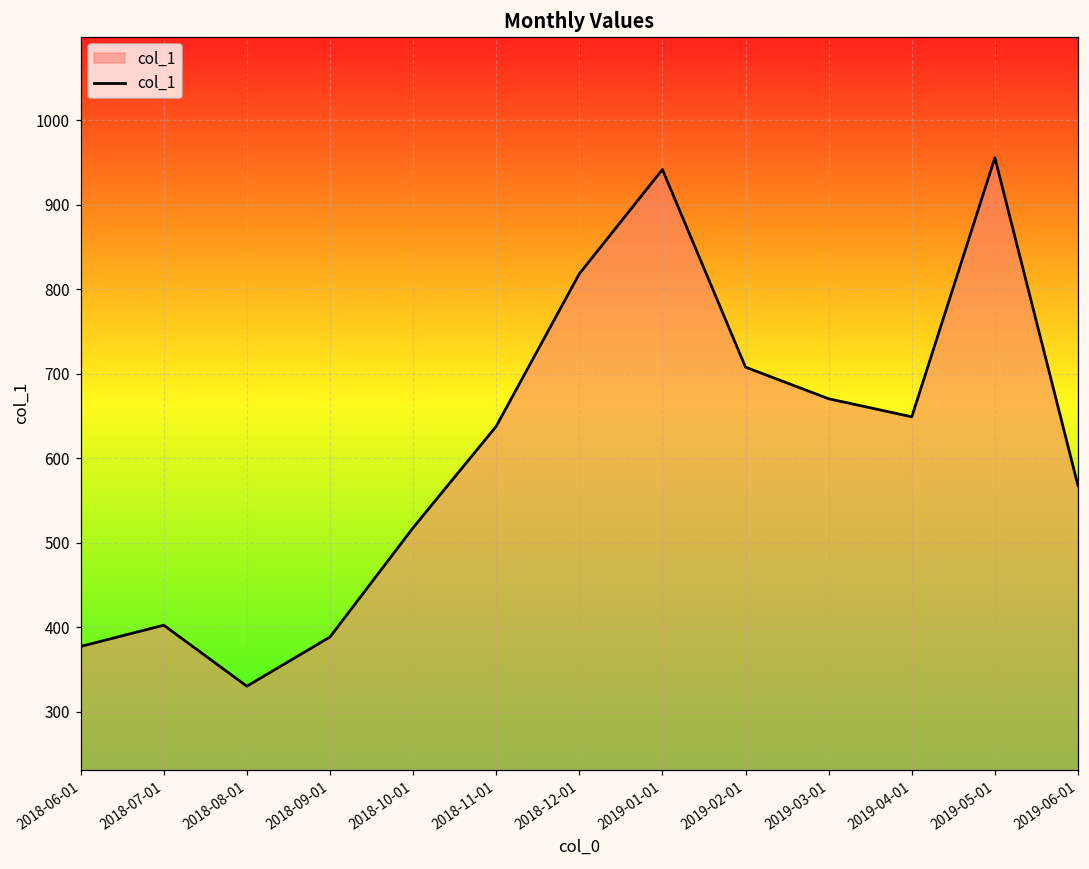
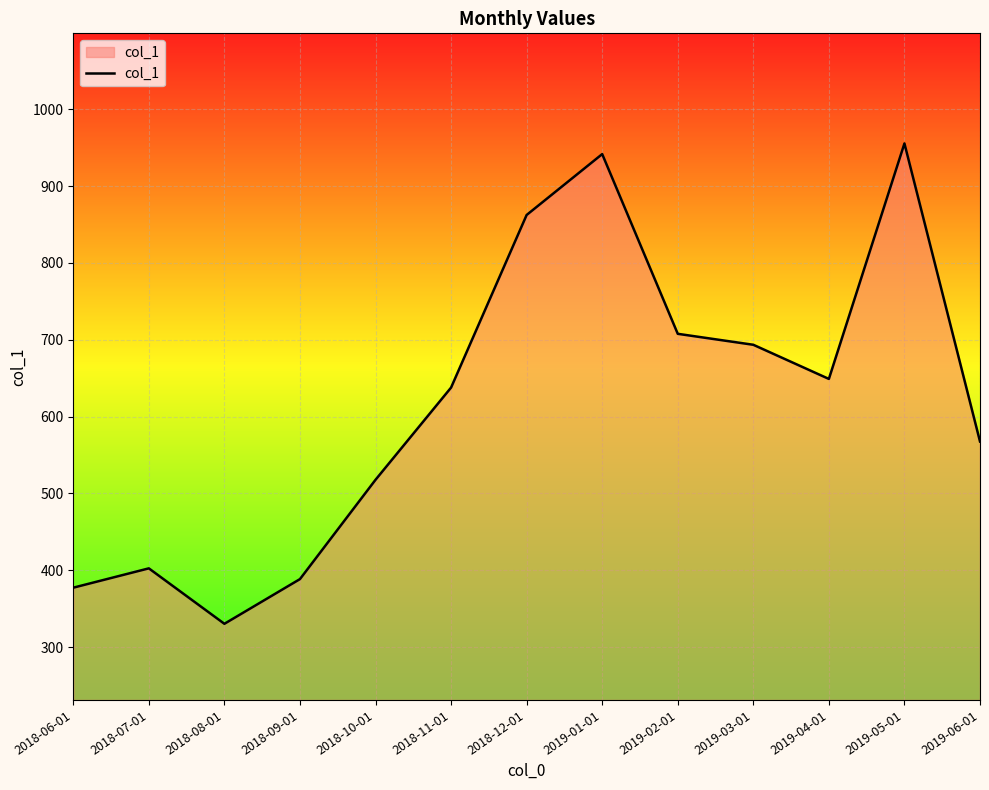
  {
    "2018-06-01": 380,
    "2018-07-01": 400,
    "2018-08-01": 330,
    "2018-09-01": 390,
    "2018-10-01": 520,
    "2018-11-01": 640,
-   "2018-12-01": 820,
+   "2018-12-01": 860,
    "2019-01-01": 940,
    "2019-02-01": 710,
-   "2019-03-01": 670,
+   "2019-03-01": 690,
    "2019-04-01": 650,
    "2019-05-01": 960,
    "2019-06-01": 570
  }
